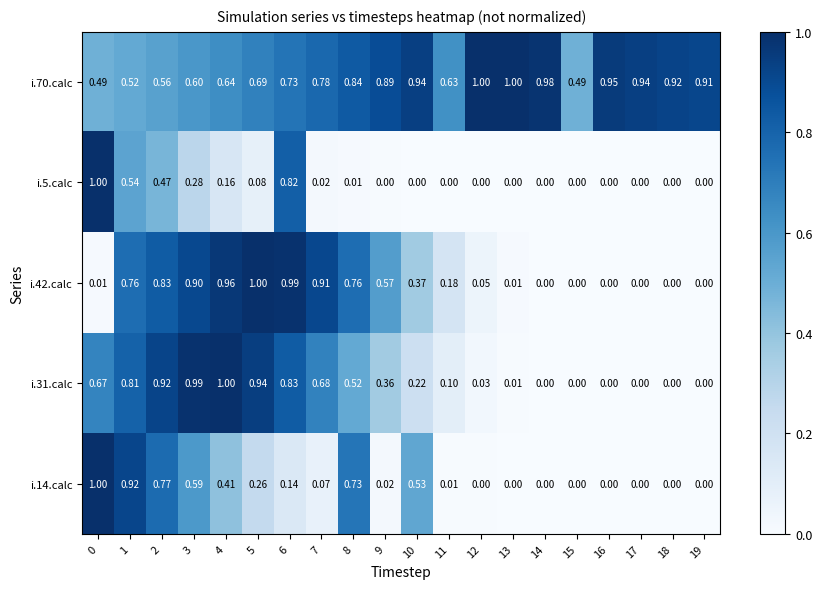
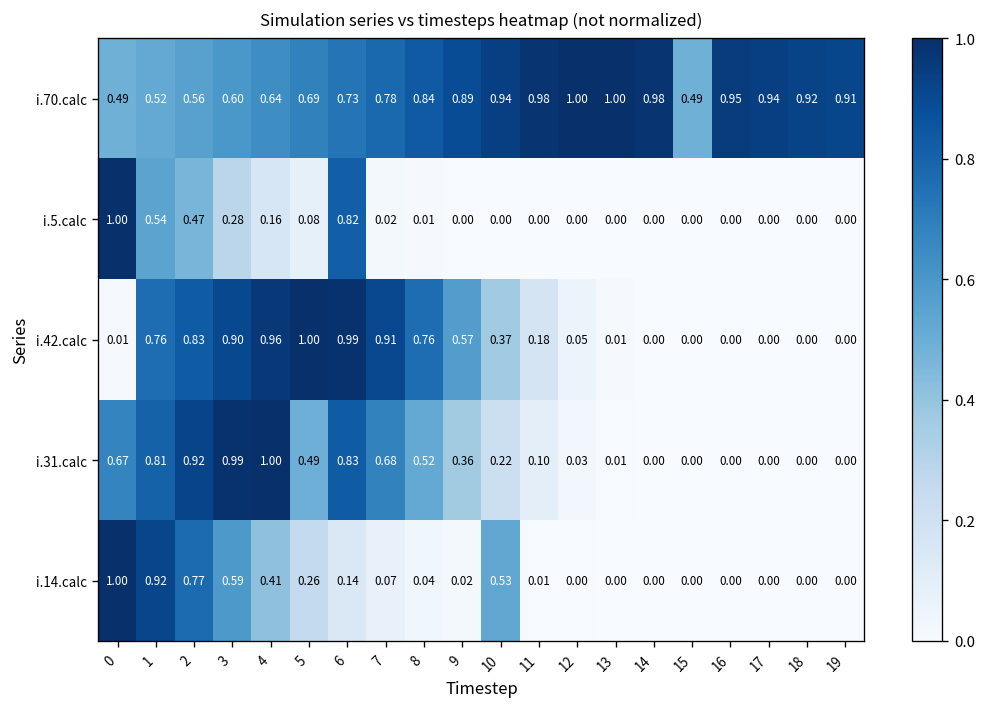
  {
    "i.70.calc": {
      "0": 0.49,
      "1": 0.52,
      "2": 0.56,
      "3": 0.60,
      "4": 0.64,
      "5": 0.69,
      "6": 0.73,
      "7": 0.78,
      "8": 0.84,
      "9": 0.89,
      "10": 0.94,
-     "11": 0.63,
+     "11": 0.98,
      "12": 1.00,
      "13": 1.00,
      "14": 0.98,
      "15": 0.49,
      "16": 0.95,
      "17": 0.94,
      "18": 0.92,
      "19": 0.91
    },
    "i.5.calc": {
      "0": 1.00,
      "1": 0.54,
      "2": 0.47,
      "3": 0.28,
      "4": 0.16,
      "5": 0.08,
      "6": 0.82,
      "7": 0.02,
      "8": 0.01,
      "9": 0.00,
      "10": 0.00,
      "11": 0.00,
      "12": 0.00,
      "13": 0.00,
      "14": 0.00,
      "15": 0.00,
      "16": 0.00,
      "17": 0.00,
      "18": 0.00,
      "19": 0.00
    },
    "i.42.calc": {
      "0": 0.01,
      "1": 0.76,
      "2": 0.83,
      "3": 0.90,
      "4": 0.96,
      "5": 1.00,
      "6": 0.99,
      "7": 0.91,
      "8": 0.76,
      "9": 0.57,
      "10": 0.37,
      "11": 0.18,
      "12": 0.05,
      "13": 0.01,
      "14": 0.00,
      "15": 0.00,
      "16": 0.00,
      "17": 0.00,
      "18": 0.00,
      "19": 0.00
    },
    "i.31.calc": {
      "0": 0.67,
      "1": 0.81,
      "2": 0.92,
      "3": 0.99,
      "4": 1.00,
-     "5": 0.94,
+     "5": 0.49,
      "6": 0.83,
      "7": 0.68,
      "8": 0.52,
      "9": 0.36,
      "10": 0.22,
      "11": 0.10,
      "12": 0.03,
      "13": 0.01,
      "14": 0.00,
      "15": 0.00,
      "16": 0.00,
      "17": 0.00,
      "18": 0.00,
      "19": 0.00
    },
    "i.14.calc": {
      "0": 1.00,
      "1": 0.92,
      "2": 0.77,
      "3": 0.59,
      "4": 0.41,
      "5": 0.26,
      "6": 0.14,
      "7": 0.07,
-     "8": 0.73,
+     "8": 0.04,
      "9": 0.02,
      "10": 0.53,
      "11": 0.01,
      "12": 0.00,
      "13": 0.00,
      "14": 0.00,
      "15": 0.00,
      "16": 0.00,
      "17": 0.00,
      "18": 0.00,
      "19": 0.00
    }
  }
